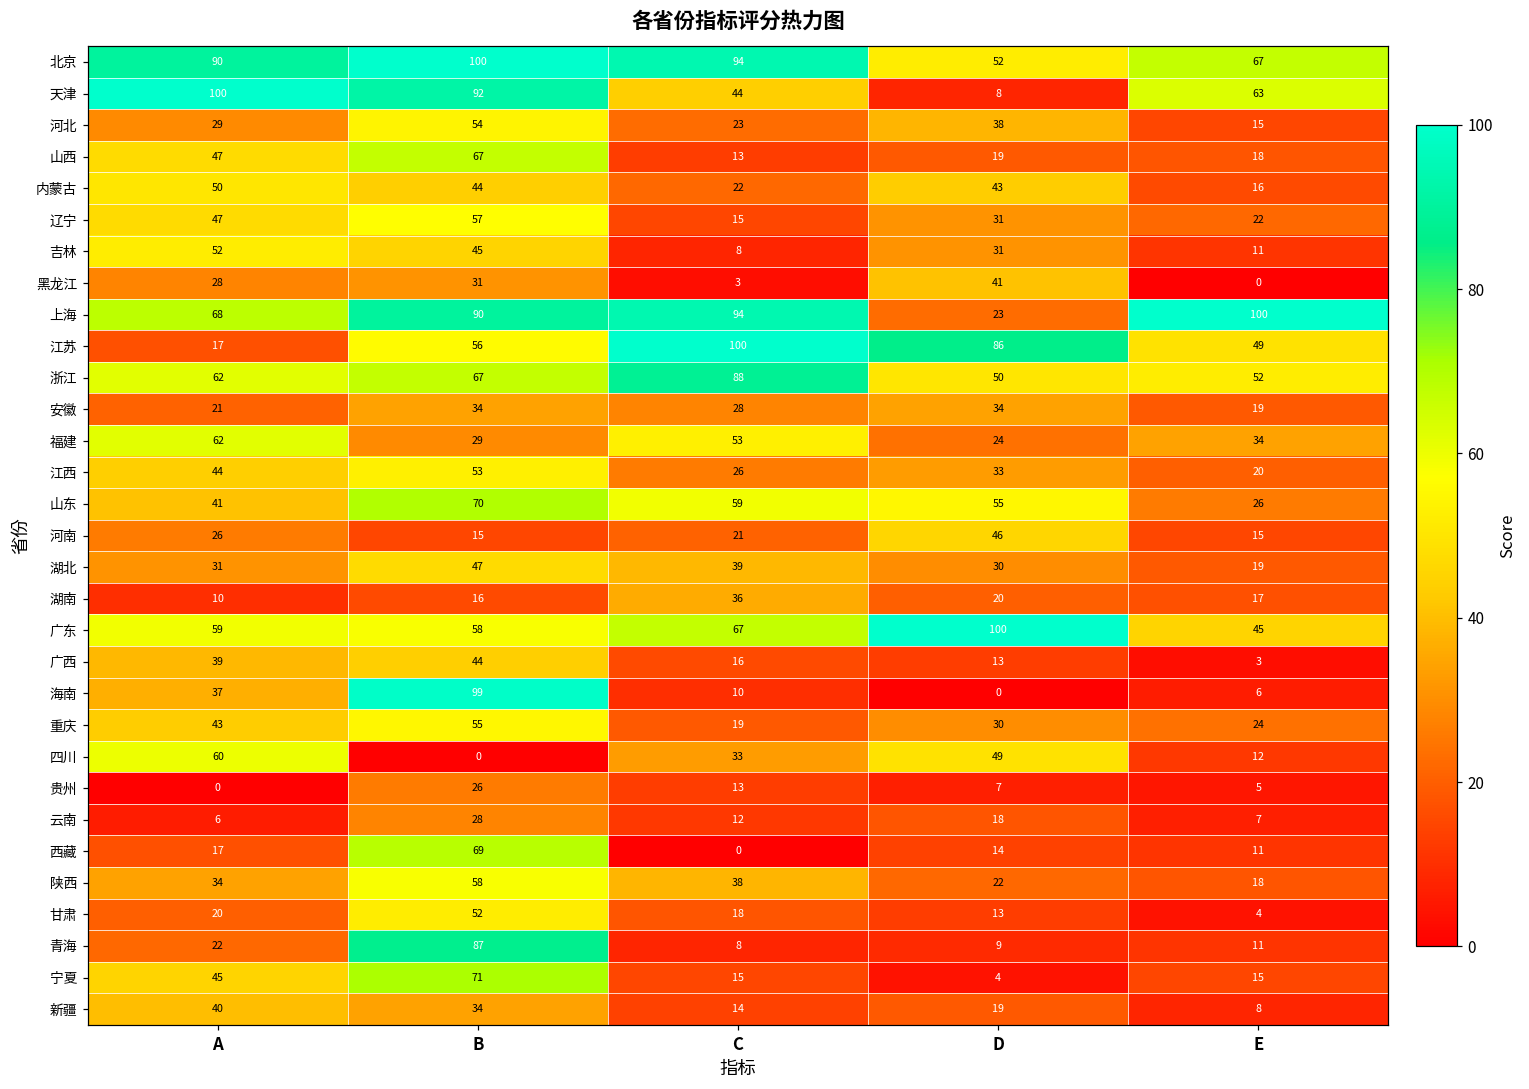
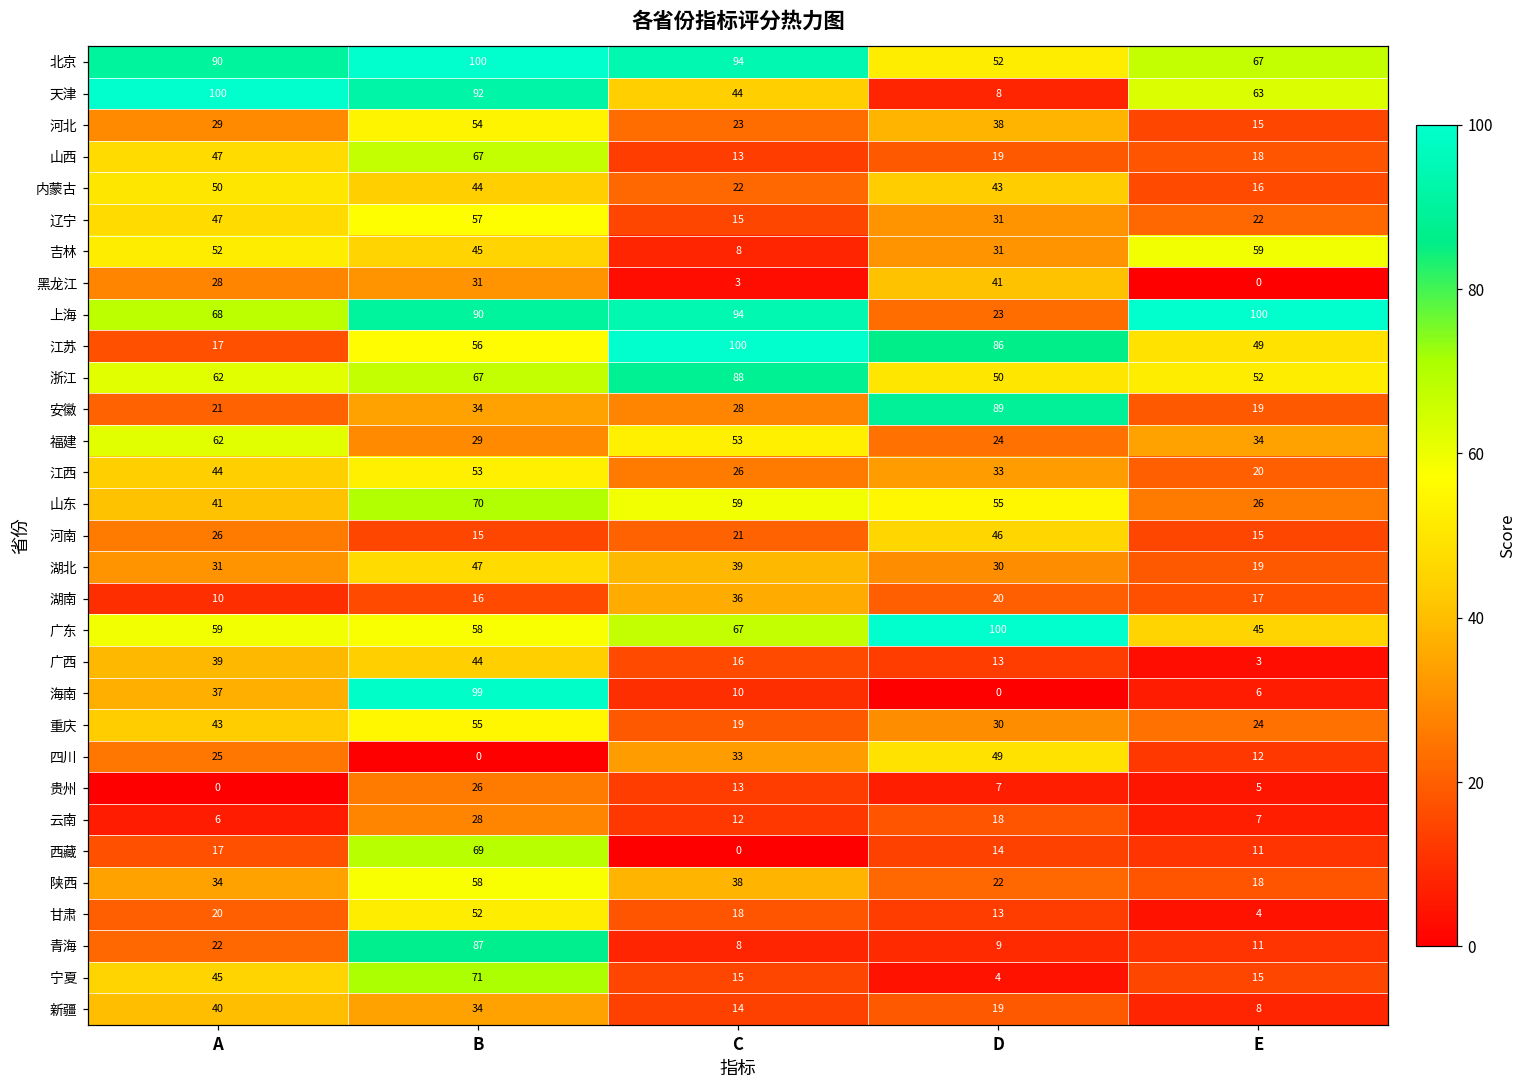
  {
    "北京": {
      "A": 90,
      "B": 100,
      "C": 94,
      "D": 52,
      "E": 67
    },
    "天津": {
      "A": 100,
      "B": 92,
      "C": 44,
      "D": 8,
      "E": 63
    },
    "河北": {
      "A": 29,
      "B": 54,
      "C": 23,
      "D": 38,
      "E": 15
    },
    "山西": {
      "A": 47,
      "B": 67,
      "C": 13,
      "D": 19,
      "E": 18
    },
    "内蒙古": {
      "A": 50,
      "B": 44,
      "C": 22,
      "D": 43,
      "E": 16
    },
    "辽宁": {
      "A": 47,
      "B": 57,
      "C": 15,
      "D": 31,
      "E": 22
    },
    "吉林": {
      "A": 52,
      "B": 45,
      "C": 8,
      "D": 31,
-     "E": 11
+     "E": 59
    },
    "黑龙江": {
      "A": 28,
      "B": 31,
      "C": 3,
      "D": 41,
      "E": 0
    },
    "上海": {
      "A": 68,
      "B": 90,
      "C": 94,
      "D": 23,
      "E": 100
    },
    "江苏": {
      "A": 17,
      "B": 56,
      "C": 100,
      "D": 86,
      "E": 49
    },
    "浙江": {
      "A": 62,
      "B": 67,
      "C": 88,
      "D": 50,
      "E": 52
    },
    "安徽": {
      "A": 21,
      "B": 34,
      "C": 28,
-     "D": 34,
+     "D": 89,
      "E": 19
    },
    "福建": {
      "A": 62,
      "B": 29,
      "C": 53,
      "D": 24,
      "E": 34
    },
    "江西": {
      "A": 44,
      "B": 53,
      "C": 26,
      "D": 33,
      "E": 20
    },
    "山东": {
      "A": 41,
      "B": 70,
      "C": 59,
      "D": 55,
      "E": 26
    },
    "河南": {
      "A": 26,
      "B": 15,
      "C": 21,
      "D": 46,
      "E": 15
    },
    "湖北": {
      "A": 31,
      "B": 47,
      "C": 39,
      "D": 30,
      "E": 19
    },
    "湖南": {
      "A": 10,
      "B": 16,
      "C": 36,
      "D": 20,
      "E": 17
    },
    "广东": {
      "A": 59,
      "B": 58,
      "C": 67,
      "D": 100,
      "E": 45
    },
    "广西": {
      "A": 39,
      "B": 44,
      "C": 16,
      "D": 13,
      "E": 3
    },
    "海南": {
      "A": 37,
      "B": 99,
      "C": 10,
      "D": 0,
      "E": 6
    },
    "重庆": {
      "A": 43,
      "B": 55,
      "C": 19,
      "D": 30,
      "E": 24
    },
    "四川": {
-     "A": 60,
+     "A": 25,
      "B": 0,
      "C": 33,
      "D": 49,
      "E": 12
    },
    "贵州": {
      "A": 0,
      "B": 26,
      "C": 13,
      "D": 7,
      "E": 5
    },
    "云南": {
      "A": 6,
      "B": 28,
      "C": 12,
      "D": 18,
      "E": 7
    },
    "西藏": {
      "A": 17,
      "B": 69,
      "C": 0,
      "D": 14,
      "E": 11
    },
    "陕西": {
      "A": 34,
      "B": 58,
      "C": 38,
      "D": 22,
      "E": 18
    },
    "甘肃": {
      "A": 20,
      "B": 52,
      "C": 18,
      "D": 13,
      "E": 4
    },
    "青海": {
      "A": 22,
      "B": 87,
      "C": 8,
      "D": 9,
      "E": 11
    },
    "宁夏": {
      "A": 45,
      "B": 71,
      "C": 15,
      "D": 4,
      "E": 15
    },
    "新疆": {
      "A": 40,
      "B": 34,
      "C": 14,
      "D": 19,
      "E": 8
    }
  }
